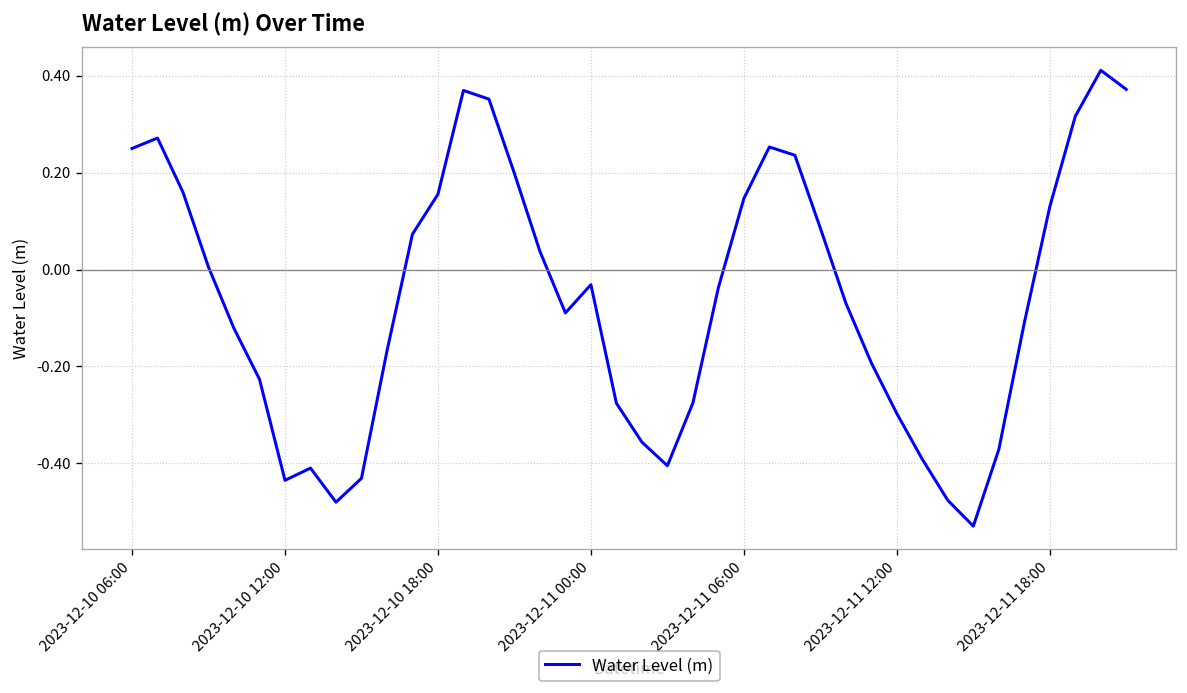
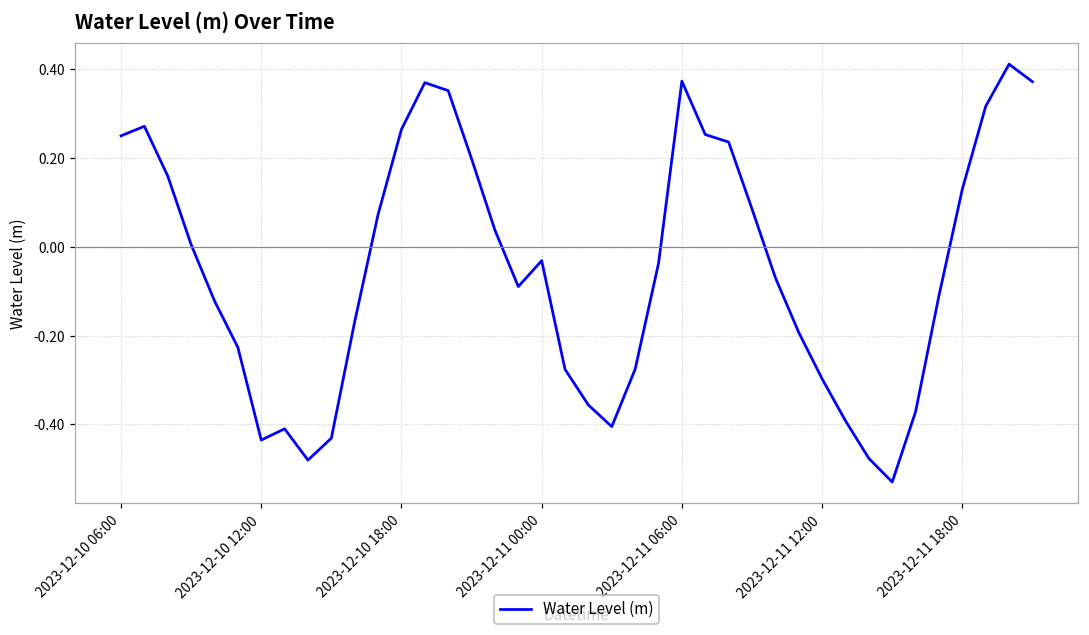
  {
    "2023-12-10 06:00": 0.25,
    "2023-12-10 12:00": -0.44,
-   "2023-12-10 18:00": 0.16,
+   "2023-12-10 18:00": 0.26,
    "2023-12-11 00:00": -0.03,
-   "2023-12-11 06:00": 0.15,
+   "2023-12-11 06:00": 0.37,
    "2023-12-11 12:00": -0.30,
    "2023-12-11 18:00": 0.13
  }
